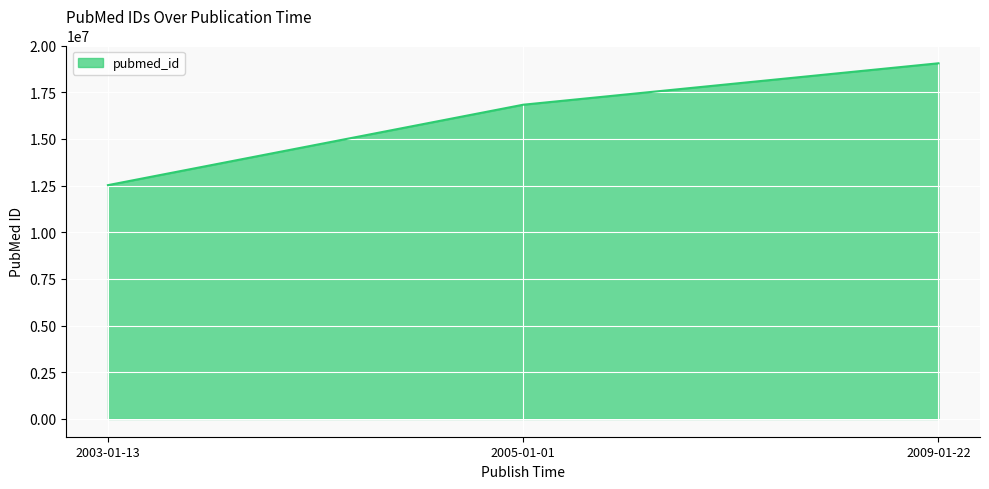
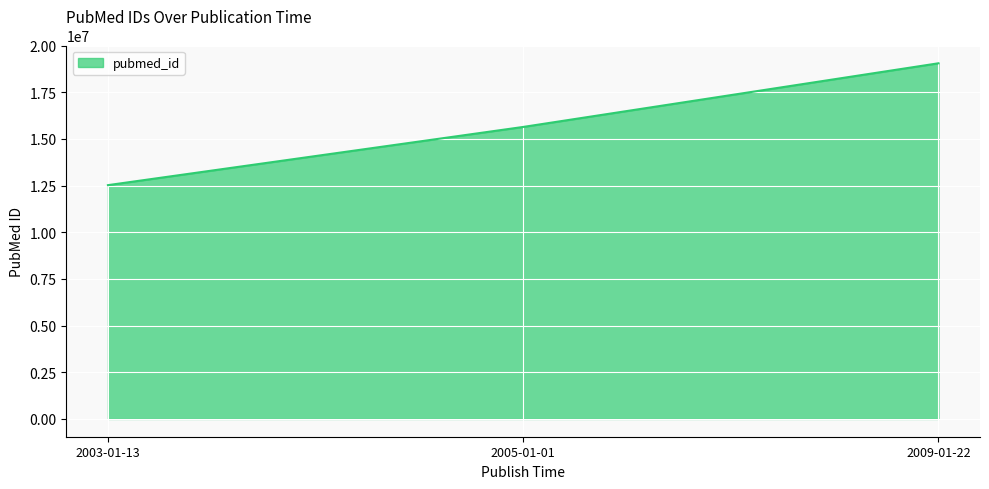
  {
    "2003-01-13": 12500000,
-   "2005-01-01": 16800000,
+   "2005-01-01": 15600000,
    "2009-01-22": 19100000
  }
